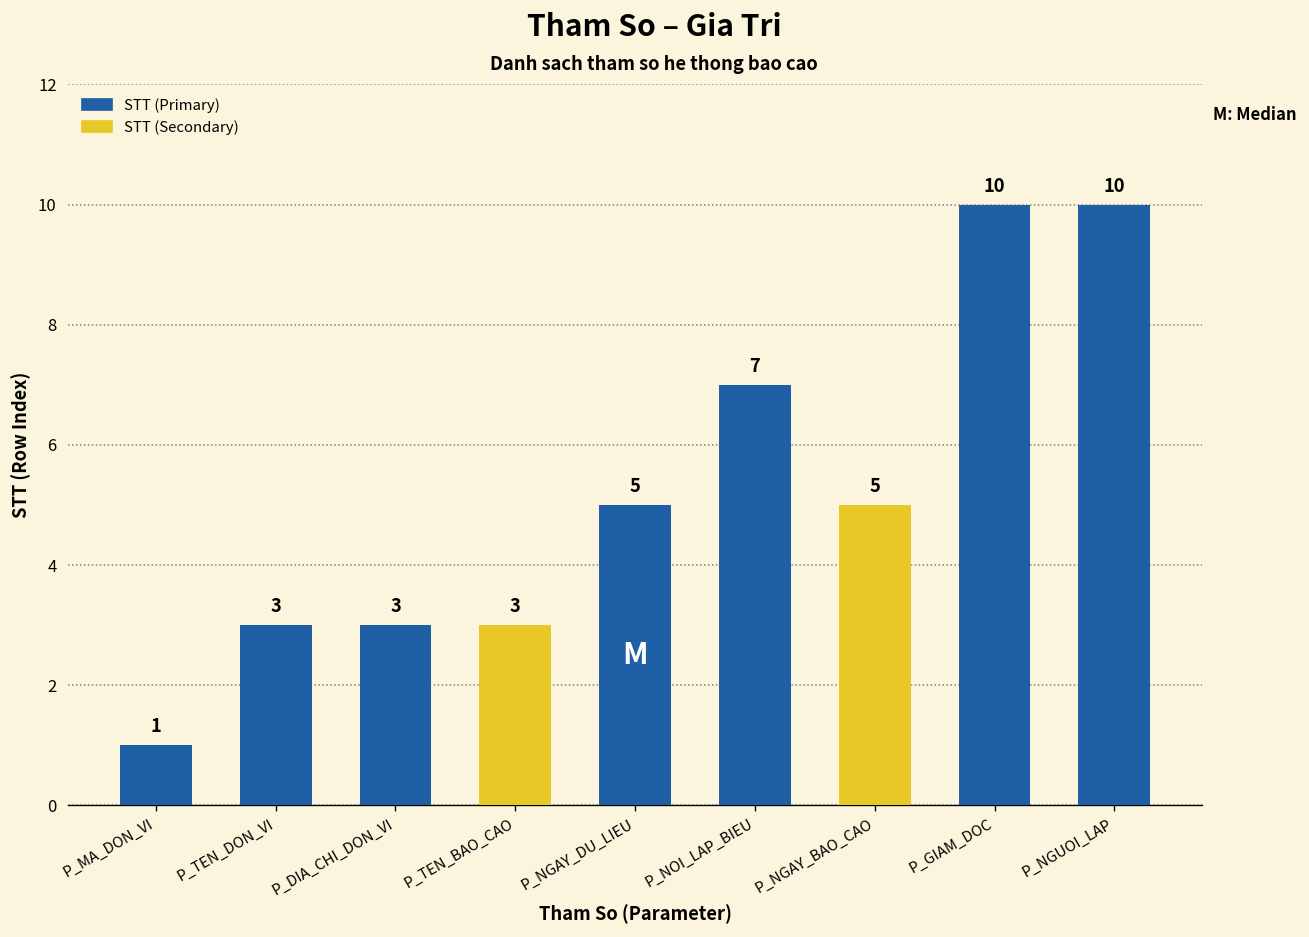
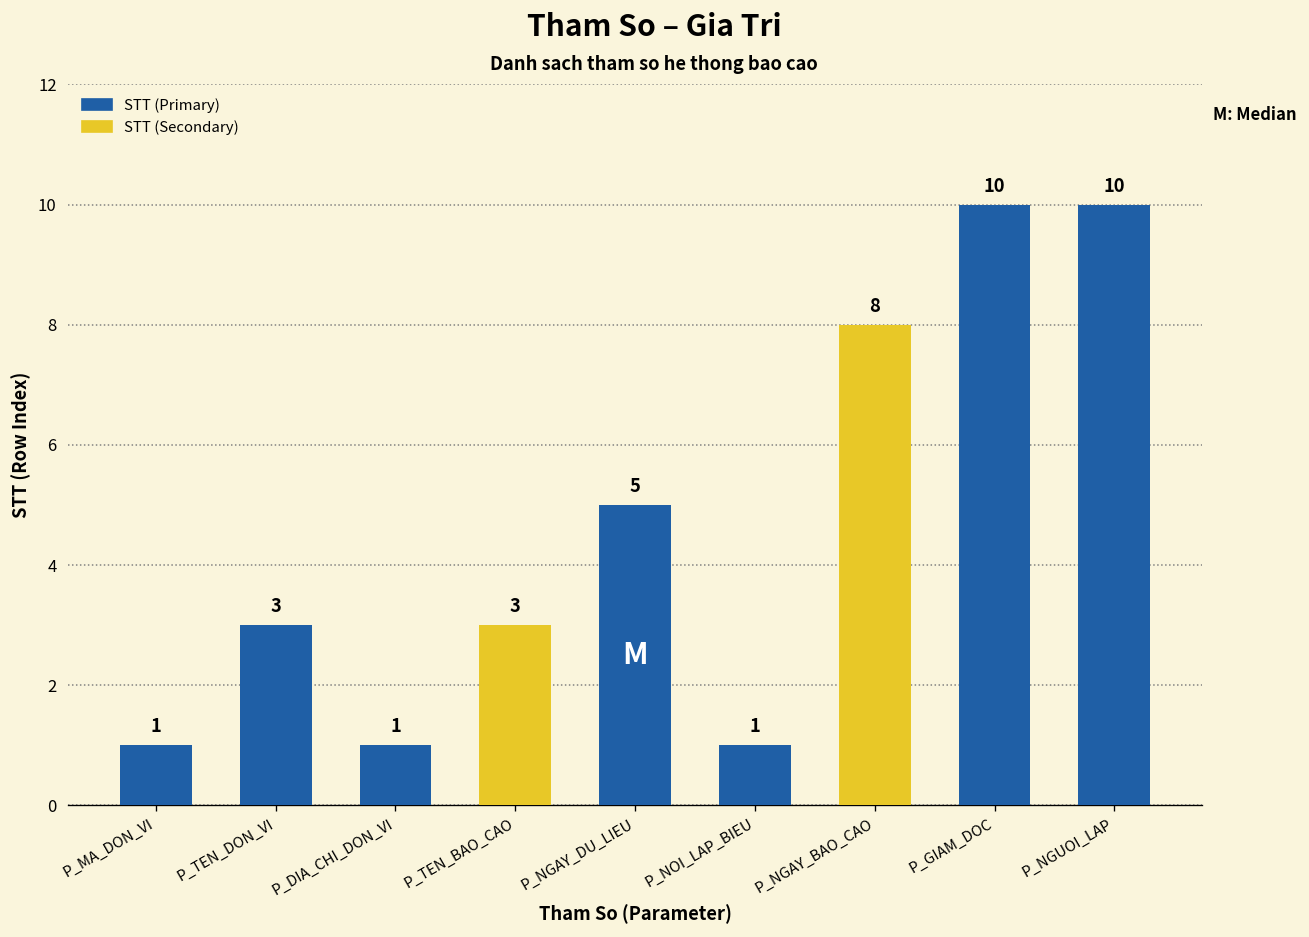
  {
    "P_MA_DON_VI": 1,
    "P_TEN_DON_VI": 3,
-   "P_DIA_CHI_DON_VI": 3,
+   "P_DIA_CHI_DON_VI": 1,
    "P_TEN_BAO_CAO": 3,
    "P_NGAY_DU_LIEU": 5,
-   "P_NOI_LAP_BIEU": 7,
-   "P_NGAY_BAO_CAO": 5,
+   "P_NOI_LAP_BIEU": 1,
+   "P_NGAY_BAO_CAO": 8,
    "P_GIAM_DOC": 10,
    "P_NGUOI_LAP": 10
  }
